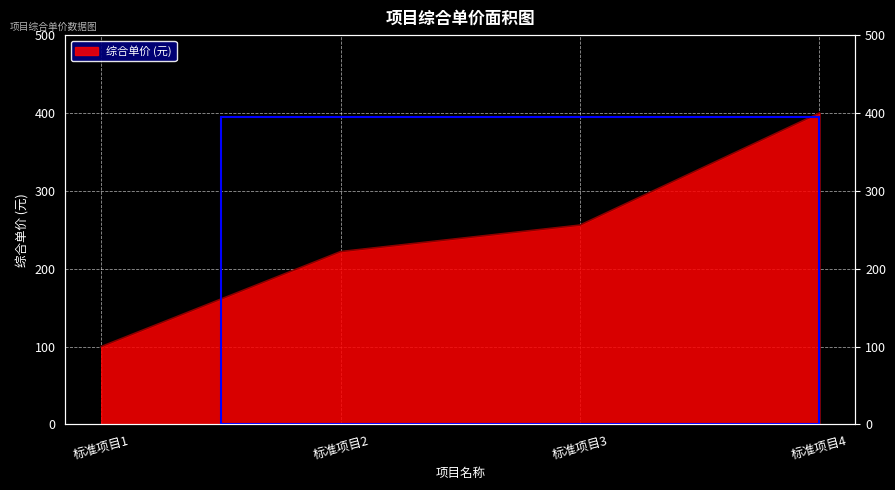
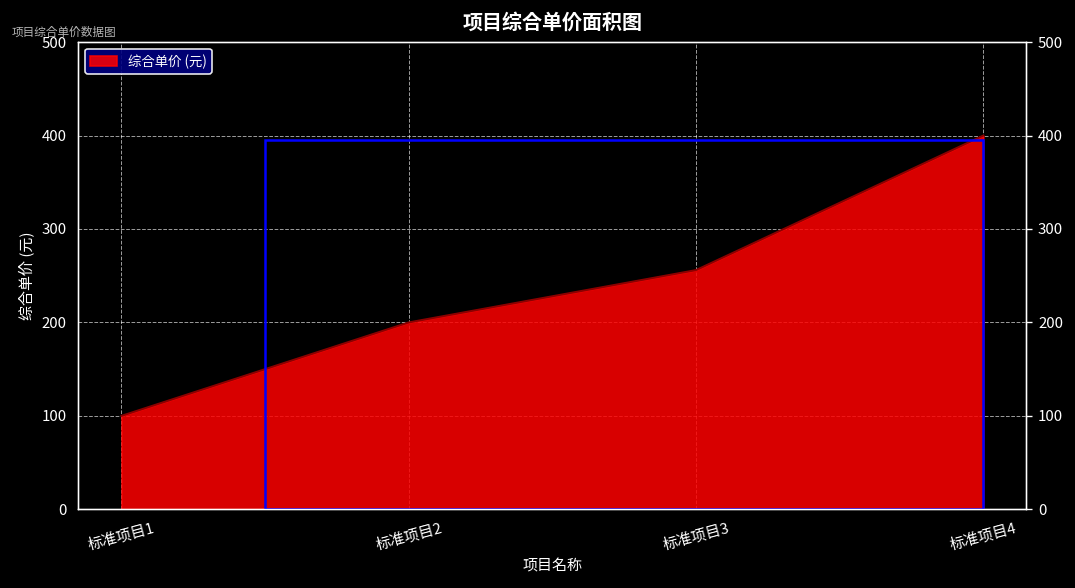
  {
    "标准项目1": 100,
-   "标准项目2": 220,
+   "标准项目2": 200,
    "标准项目3": 260,
    "标准项目4": 400
  }
